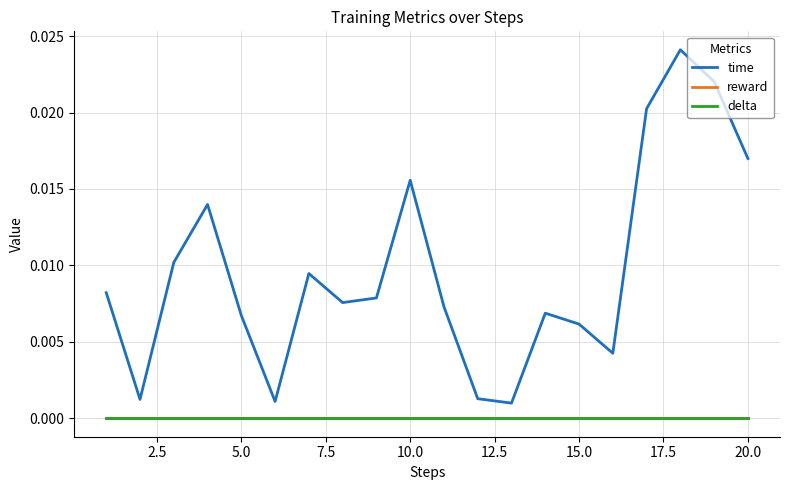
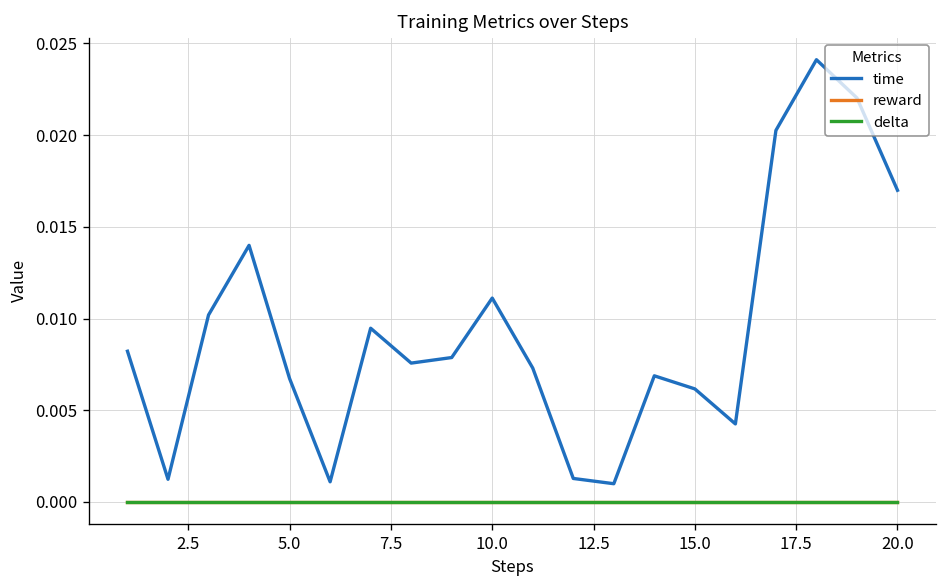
  {
    "time": {
      "5.0": 0.0067,
-     "10.0": 0.0156,
+     "10.0": 0.0111,
      "15.0": 0.0062,
      "20.0": 0.0170
    },
    "delta": {
      "5.0": 0.0000,
      "10.0": 0.0000,
      "15.0": 0.0000,
      "20.0": 0.0000
    }
  }
